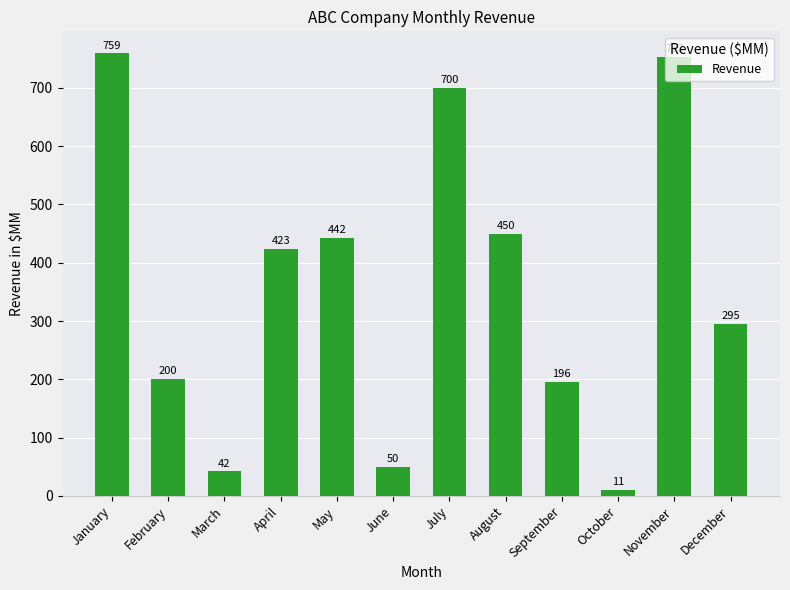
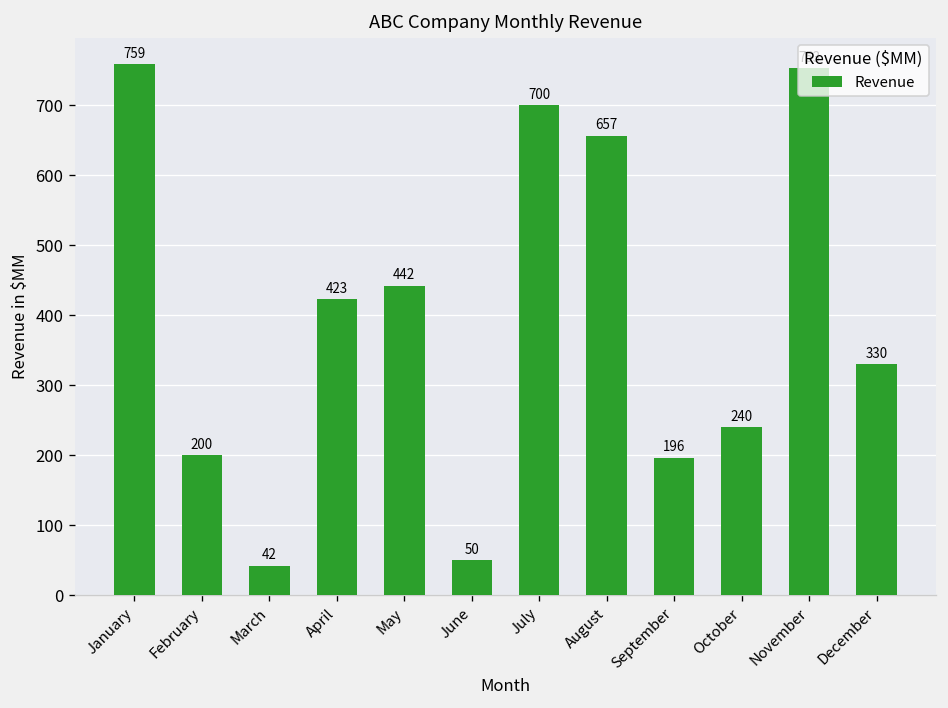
  {
    "January": 759,
    "February": 200,
    "March": 42,
    "April": 423,
    "May": 442,
    "June": 50,
    "July": 700,
-   "August": 450,
+   "August": 657,
    "September": 196,
-   "October": 11,
-   "December": 295
+   "October": 240,
+   "December": 330
  }
